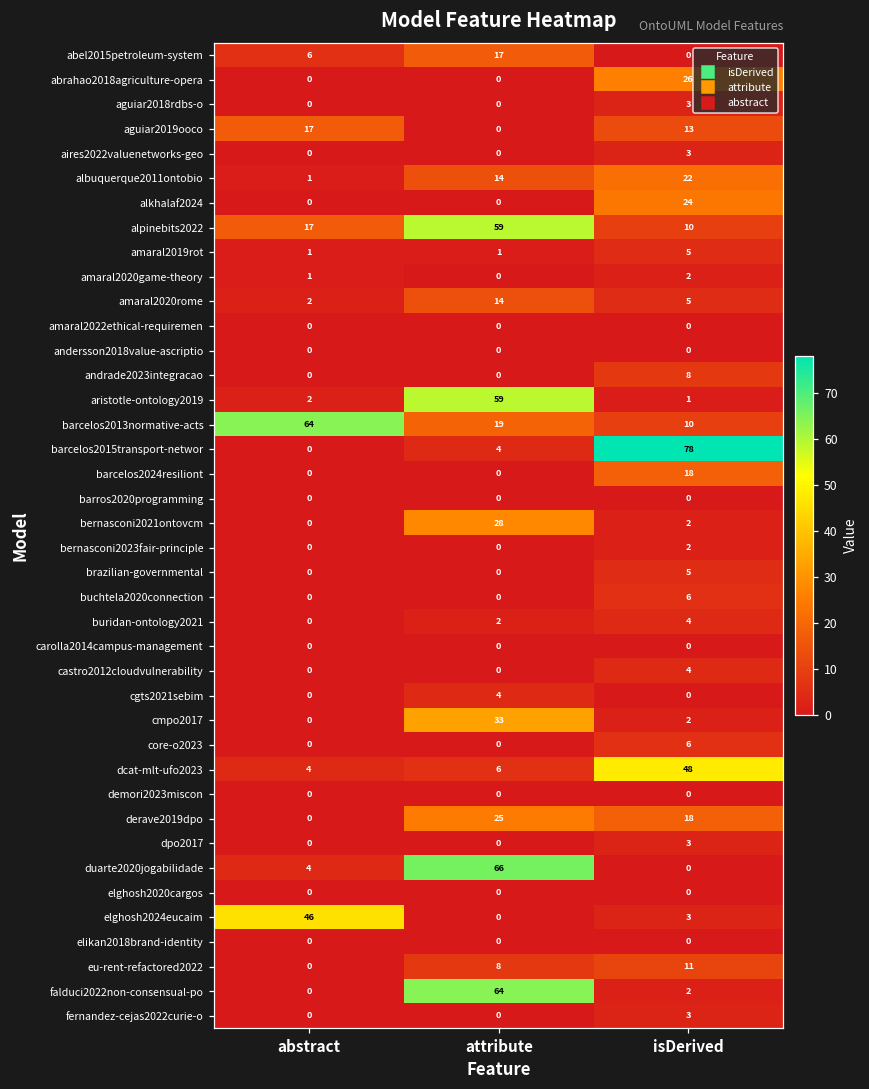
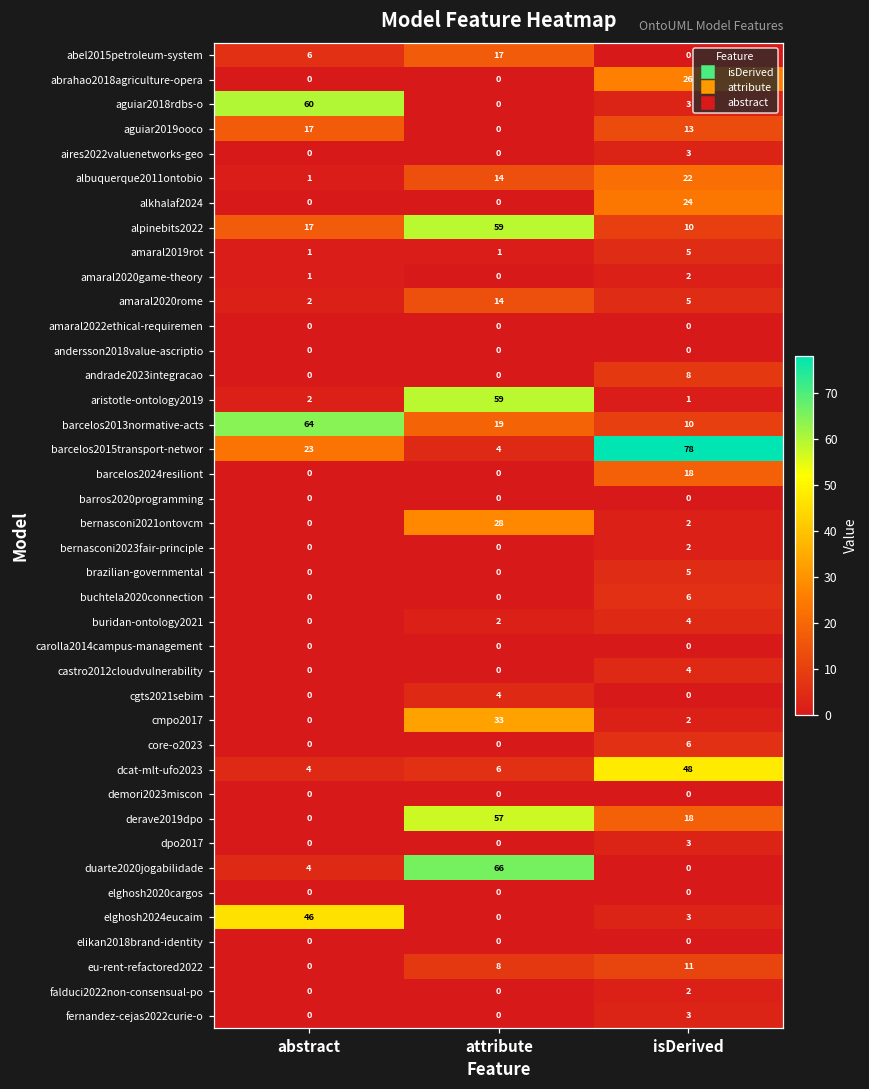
  {
    "abel2015petroleum-system": {
      "abstract": 6,
      "attribute": 17,
      "isDerived": 0
    },
    "abrahao2018agriculture-opera": {
      "abstract": 0,
      "attribute": 0
    },
    "aguiar2018rdbs-o": {
-     "abstract": 0,
+     "abstract": 60,
      "attribute": 0,
      "isDerived": 3
    },
    "aguiar2019ooco": {
      "abstract": 17,
      "attribute": 0,
      "isDerived": 13
    },
    "aires2022valuenetworks-geo": {
      "abstract": 0,
      "attribute": 0,
      "isDerived": 3
    },
    "albuquerque2011ontobio": {
      "abstract": 1,
      "attribute": 14,
      "isDerived": 22
    },
    "alkhalaf2024": {
      "abstract": 0,
      "attribute": 0,
      "isDerived": 24
    },
    "alpinebits2022": {
      "abstract": 17,
      "attribute": 59,
      "isDerived": 10
    },
    "amaral2019rot": {
      "abstract": 1,
      "attribute": 1,
      "isDerived": 5
    },
    "amaral2020game-theory": {
      "abstract": 1,
      "attribute": 0,
      "isDerived": 2
    },
    "amaral2020rome": {
      "abstract": 2,
      "attribute": 14,
      "isDerived": 5
    },
    "amaral2022ethical-requiremen": {
      "abstract": 0,
      "attribute": 0,
      "isDerived": 0
    },
    "andersson2018value-ascriptio": {
      "abstract": 0,
      "attribute": 0,
      "isDerived": 0
    },
    "andrade2023integracao": {
      "abstract": 0,
      "attribute": 0,
      "isDerived": 8
    },
    "aristotle-ontology2019": {
      "abstract": 2,
      "attribute": 59,
      "isDerived": 1
    },
    "barcelos2013normative-acts": {
      "abstract": 64,
      "attribute": 19,
      "isDerived": 10
    },
    "barcelos2015transport-networ": {
-     "abstract": 0,
+     "abstract": 23,
      "attribute": 4,
      "isDerived": 78
    },
    "barcelos2024resiliont": {
      "abstract": 0,
      "attribute": 0,
      "isDerived": 18
    },
    "barros2020programming": {
      "abstract": 0,
      "attribute": 0,
      "isDerived": 0
    },
    "bernasconi2021ontovcm": {
      "abstract": 0,
      "attribute": 28,
      "isDerived": 2
    },
    "bernasconi2023fair-principle": {
      "abstract": 0,
      "attribute": 0,
      "isDerived": 2
    },
    "brazilian-governmental": {
      "abstract": 0,
      "attribute": 0,
      "isDerived": 5
    },
    "buchtela2020connection": {
      "abstract": 0,
      "attribute": 0,
      "isDerived": 6
    },
    "buridan-ontology2021": {
      "abstract": 0,
      "attribute": 2,
      "isDerived": 4
    },
    "carolla2014campus-management": {
      "abstract": 0,
      "attribute": 0,
      "isDerived": 0
    },
    "castro2012cloudvulnerability": {
      "abstract": 0,
      "attribute": 0,
      "isDerived": 4
    },
    "cgts2021sebim": {
      "abstract": 0,
      "attribute": 4,
      "isDerived": 0
    },
    "cmpo2017": {
      "abstract": 0,
      "attribute": 33,
      "isDerived": 2
    },
    "core-o2023": {
      "abstract": 0,
      "attribute": 0,
      "isDerived": 6
    },
    "dcat-mlt-ufo2023": {
      "abstract": 4,
      "attribute": 6,
      "isDerived": 48
    },
    "demori2023miscon": {
      "abstract": 0,
      "attribute": 0,
      "isDerived": 0
    },
    "derave2019dpo": {
      "abstract": 0,
-     "attribute": 25,
+     "attribute": 57,
      "isDerived": 18
    },
    "dpo2017": {
      "abstract": 0,
      "attribute": 0,
      "isDerived": 3
    },
    "duarte2020jogabilidade": {
      "abstract": 4,
      "attribute": 66,
      "isDerived": 0
    },
    "elghosh2020cargos": {
      "abstract": 0,
      "attribute": 0,
      "isDerived": 0
    },
    "elghosh2024eucaim": {
      "abstract": 46,
      "attribute": 0,
      "isDerived": 3
    },
    "elikan2018brand-identity": {
      "abstract": 0,
      "attribute": 0,
      "isDerived": 0
    },
    "eu-rent-refactored2022": {
      "abstract": 0,
      "attribute": 8,
      "isDerived": 11
    },
    "falduci2022non-consensual-po": {
      "abstract": 0,
-     "attribute": 64,
+     "attribute": 0,
      "isDerived": 2
    },
    "fernandez-cejas2022curie-o": {
      "abstract": 0,
      "attribute": 0,
      "isDerived": 3
    }
  }
